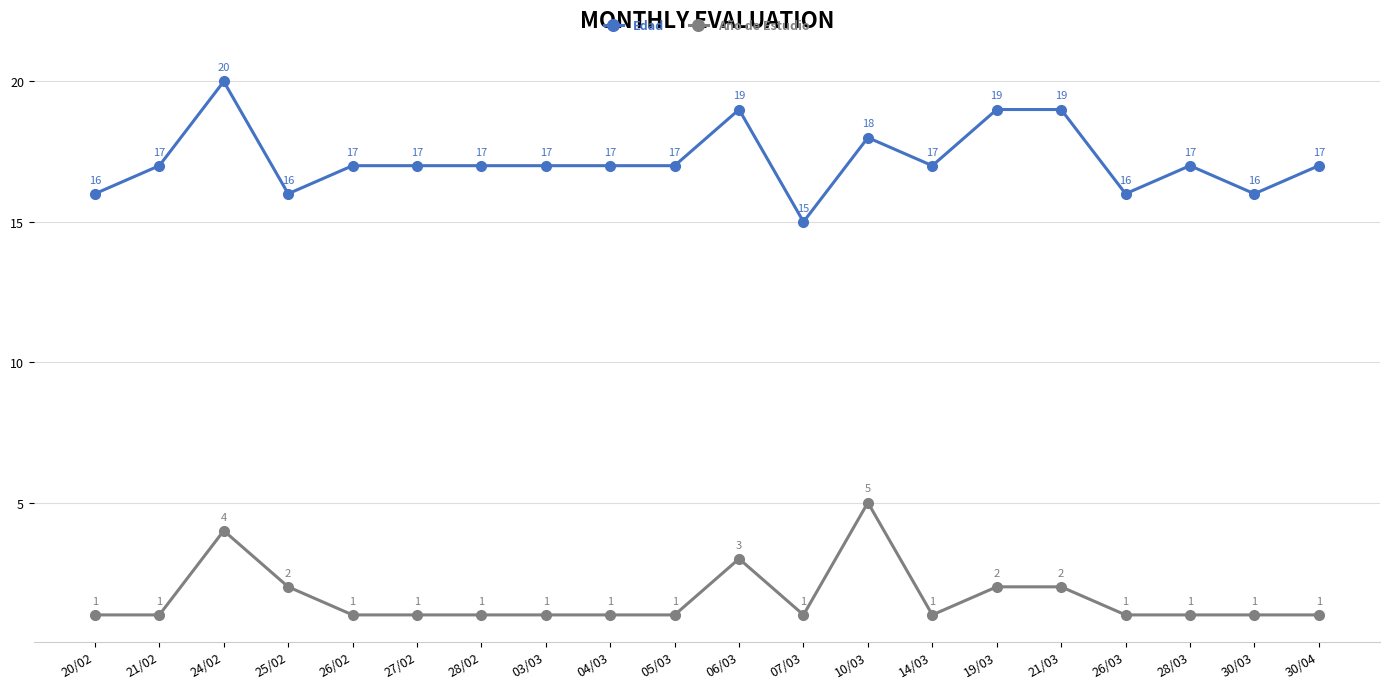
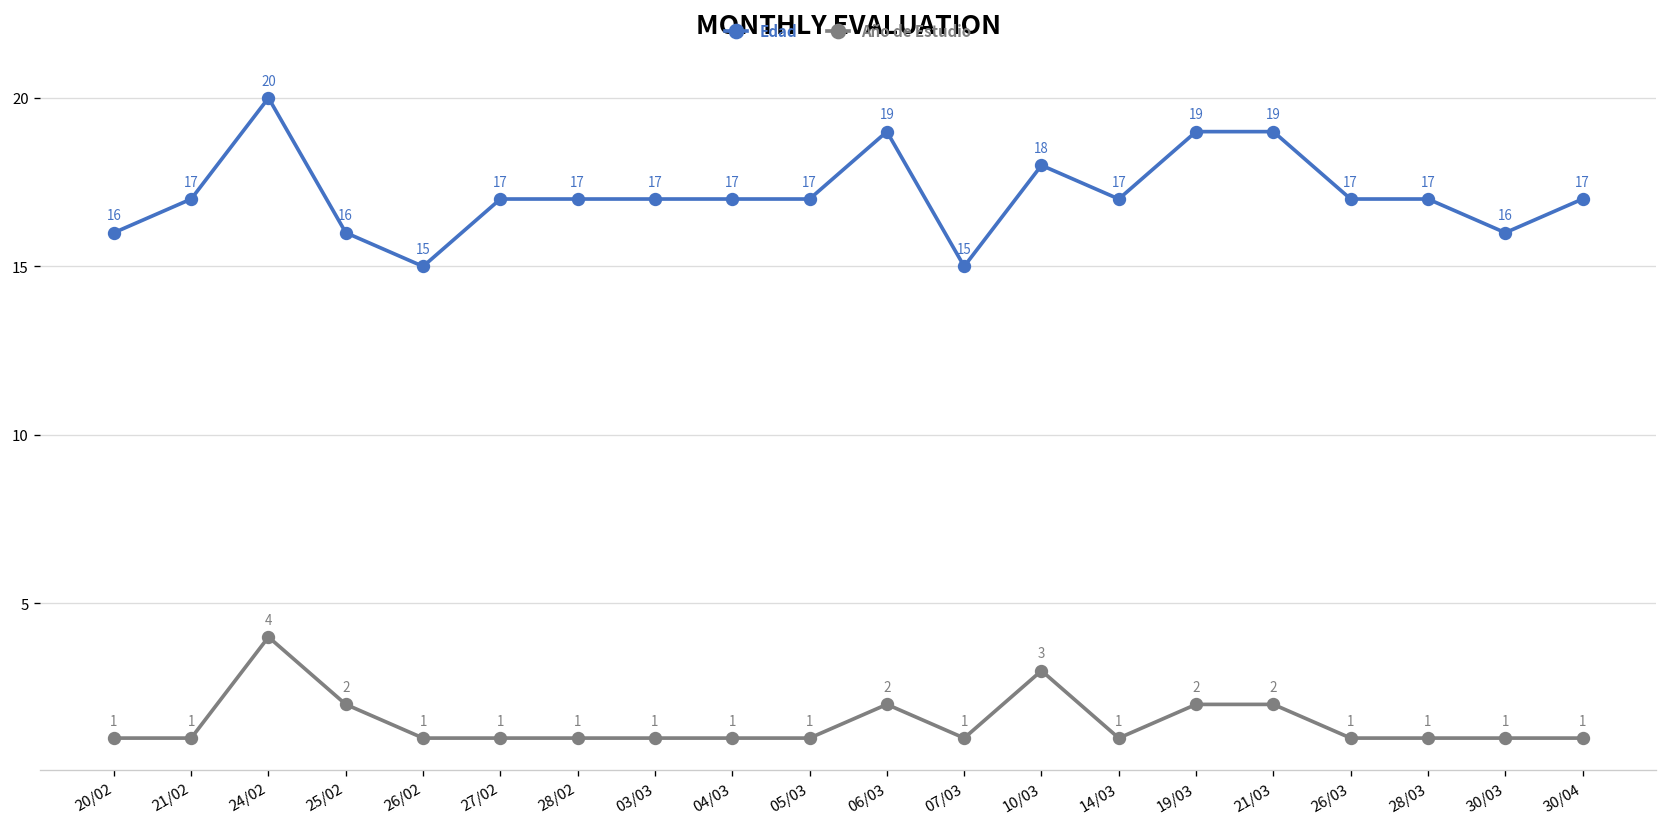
  {
    "Edad": {
      "20/02": 16,
      "21/02": 17,
      "24/02": 20,
      "25/02": 16,
-     "26/02": 17,
+     "26/02": 15,
      "27/02": 17,
      "28/02": 17,
      "03/03": 17,
      "04/03": 17,
      "05/03": 17,
      "06/03": 19,
      "07/03": 15,
      "10/03": 18,
      "14/03": 17,
      "19/03": 19,
      "21/03": 19,
-     "26/03": 16,
+     "26/03": 17,
      "28/03": 17,
      "30/03": 16,
      "30/04": 17
    },
    "Año de Estudio": {
      "20/02": 1,
      "21/02": 1,
      "24/02": 4,
      "25/02": 2,
      "26/02": 1,
      "27/02": 1,
      "28/02": 1,
      "03/03": 1,
      "04/03": 1,
      "05/03": 1,
-     "06/03": 3,
+     "06/03": 2,
      "07/03": 1,
-     "10/03": 5,
+     "10/03": 3,
      "14/03": 1,
      "19/03": 2,
      "21/03": 2,
      "26/03": 1,
      "28/03": 1,
      "30/03": 1,
      "30/04": 1
    }
  }
